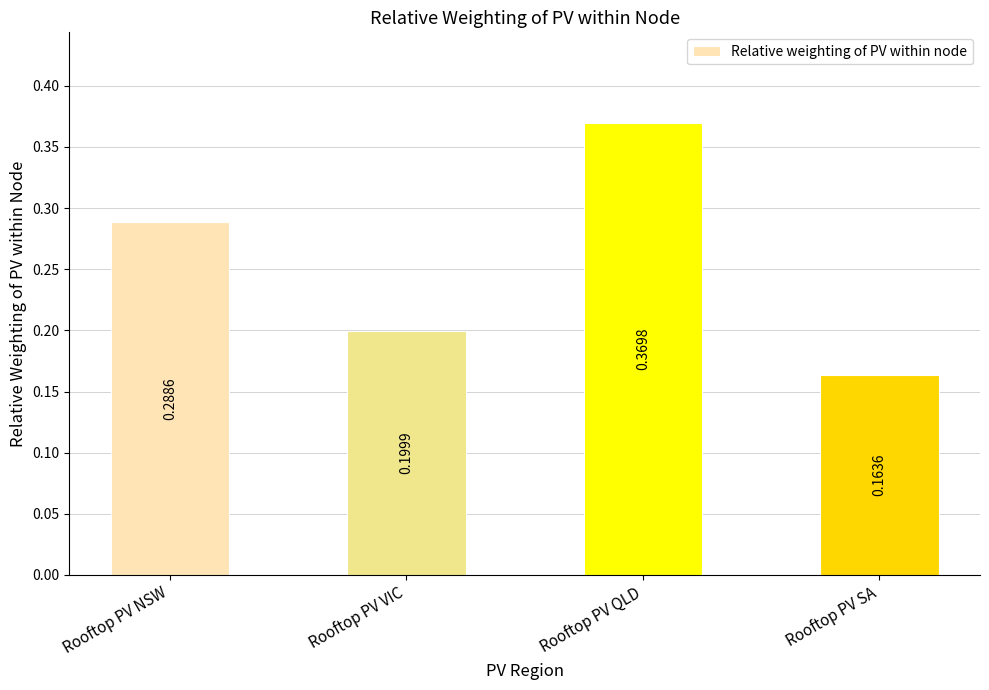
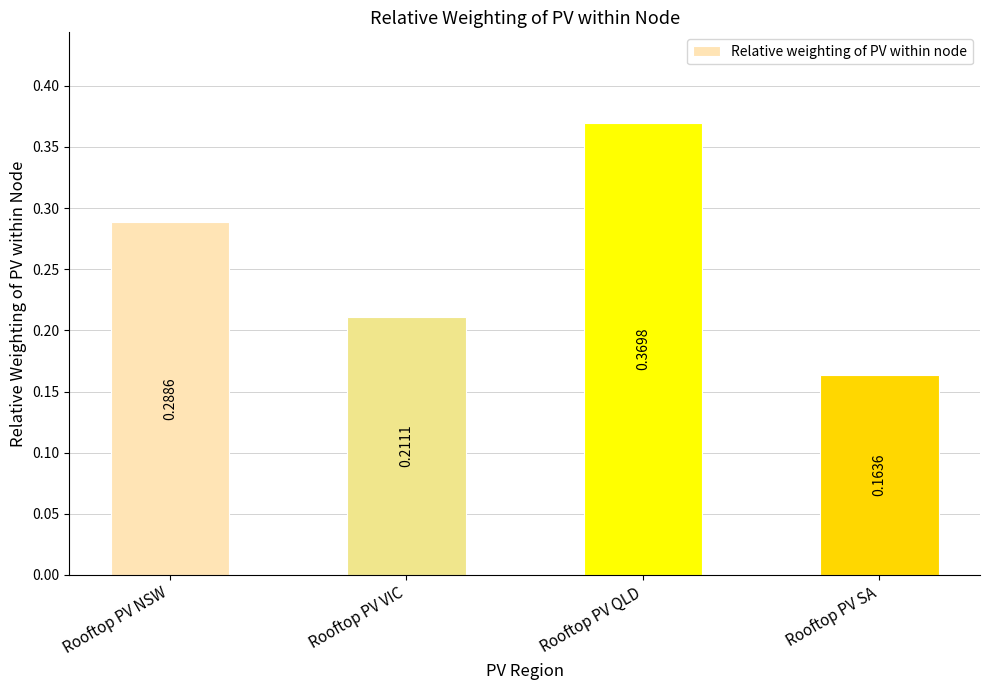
  {
    "Rooftop PV NSW": 0.2886,
-   "Rooftop PV VIC": 0.1999,
+   "Rooftop PV VIC": 0.2111,
    "Rooftop PV QLD": 0.3698,
    "Rooftop PV SA": 0.1636
  }
